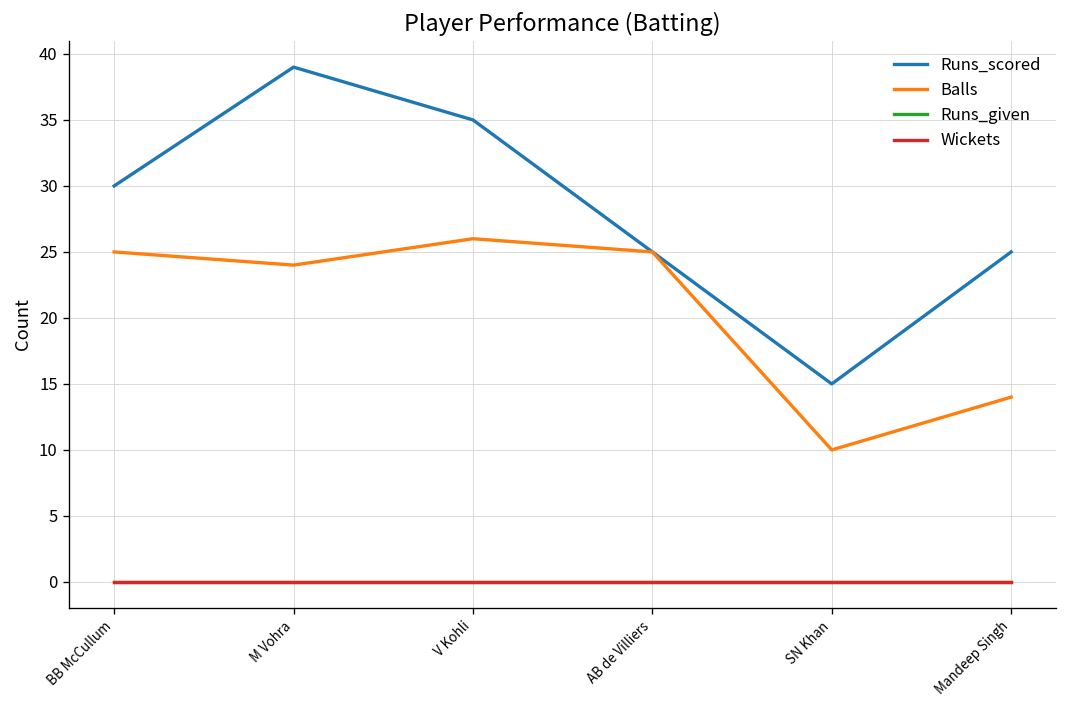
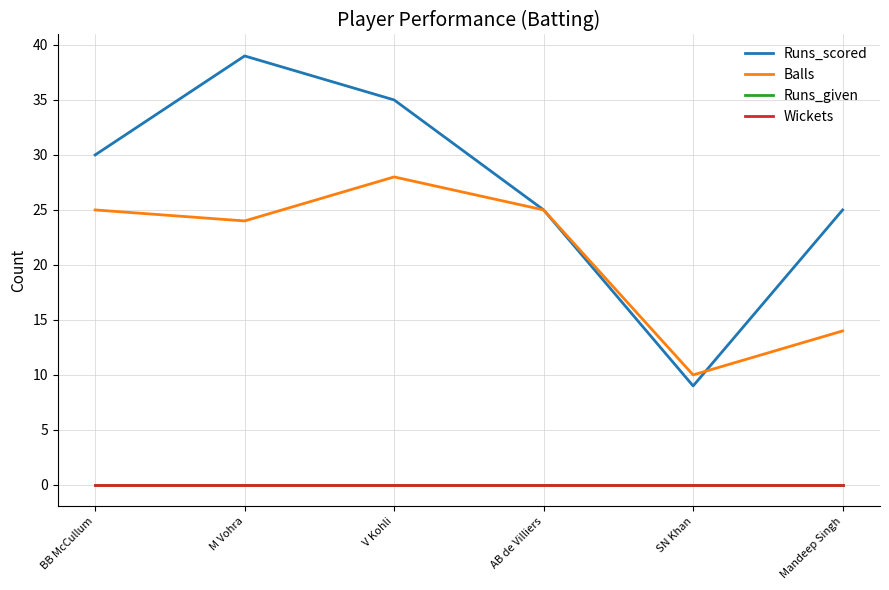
  {
    "Runs_scored": {
      "BB McCullum": 30,
      "M Vohra": 39,
      "V Kohli": 35,
-     "SN Khan": 15,
+     "SN Khan": 9,
      "Mandeep Singh": 25
    },
    "Balls": {
      "BB McCullum": 25,
      "M Vohra": 24,
-     "V Kohli": 26,
+     "V Kohli": 28,
      "SN Khan": 10,
      "Mandeep Singh": 14
    },
    "Wickets": {
      "BB McCullum": 0,
      "M Vohra": 0,
      "V Kohli": 0,
      "AB de Villiers": 0,
      "SN Khan": 0,
      "Mandeep Singh": 0
    }
  }
